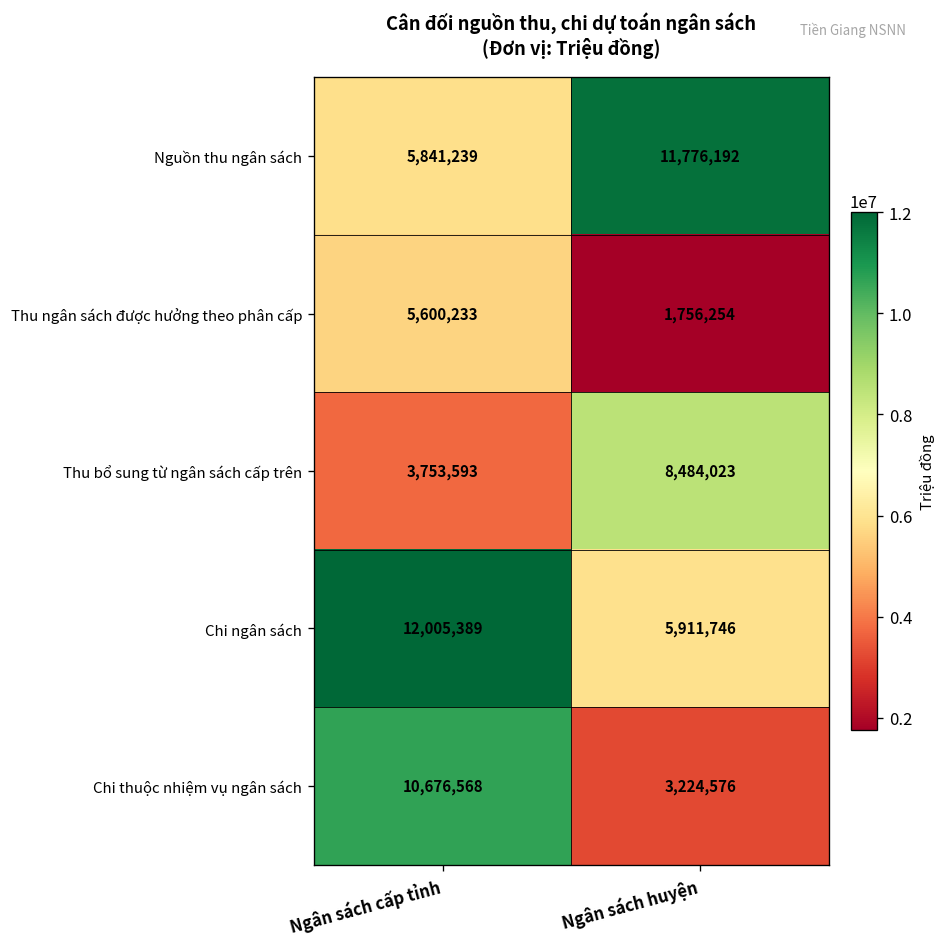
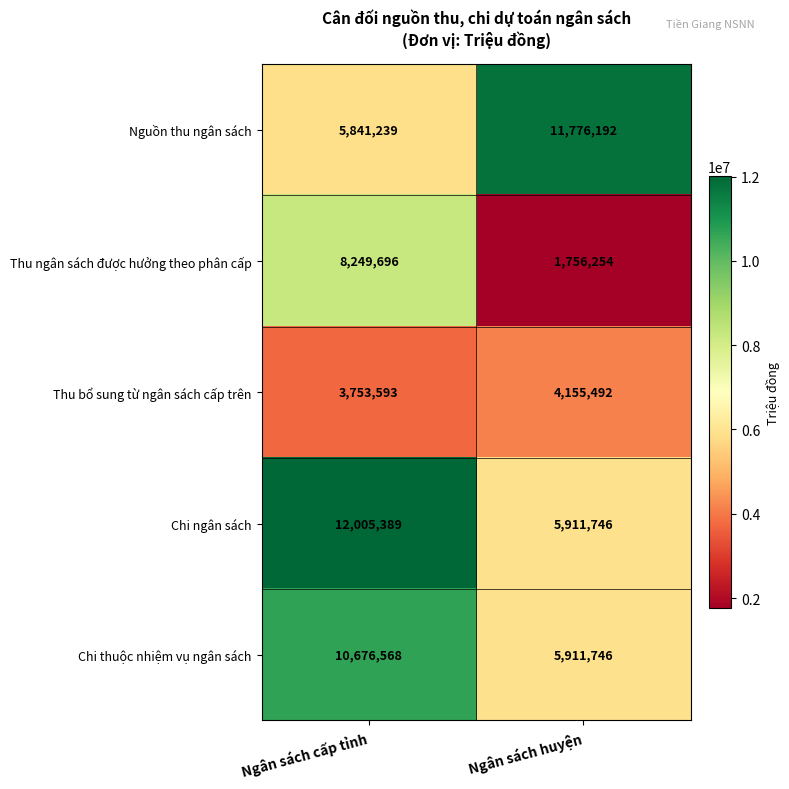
  {
    "Nguồn thu ngân sách": {
      "Ngân sách cấp tỉnh": "5,841,239",
      "Ngân sách huyện": "11,776,192"
    },
    "Thu ngân sách được hưởng theo phân cấp": {
-     "Ngân sách cấp tỉnh": "5,600,233",
+     "Ngân sách cấp tỉnh": "8,249,696",
      "Ngân sách huyện": "1,756,254"
    },
    "Thu bổ sung từ ngân sách cấp trên": {
      "Ngân sách cấp tỉnh": "3,753,593",
-     "Ngân sách huyện": "8,484,023"
+     "Ngân sách huyện": "4,155,492"
    },
    "Chi ngân sách": {
      "Ngân sách cấp tỉnh": "12,005,389",
      "Ngân sách huyện": "5,911,746"
    },
    "Chi thuộc nhiệm vụ ngân sách": {
      "Ngân sách cấp tỉnh": "10,676,568",
-     "Ngân sách huyện": "3,224,576"
+     "Ngân sách huyện": "5,911,746"
    }
  }
